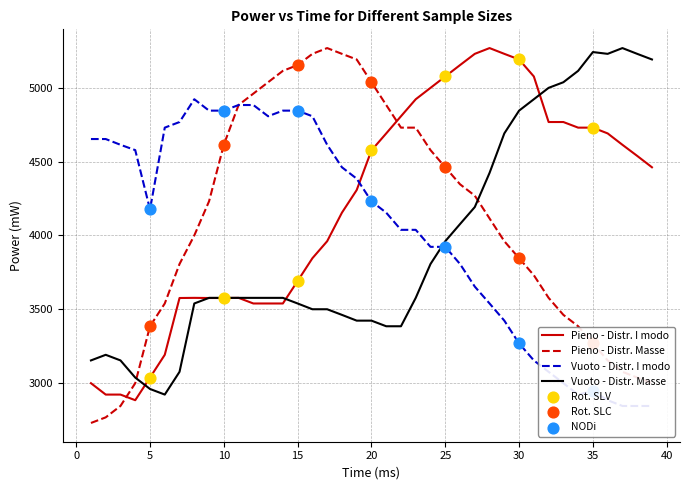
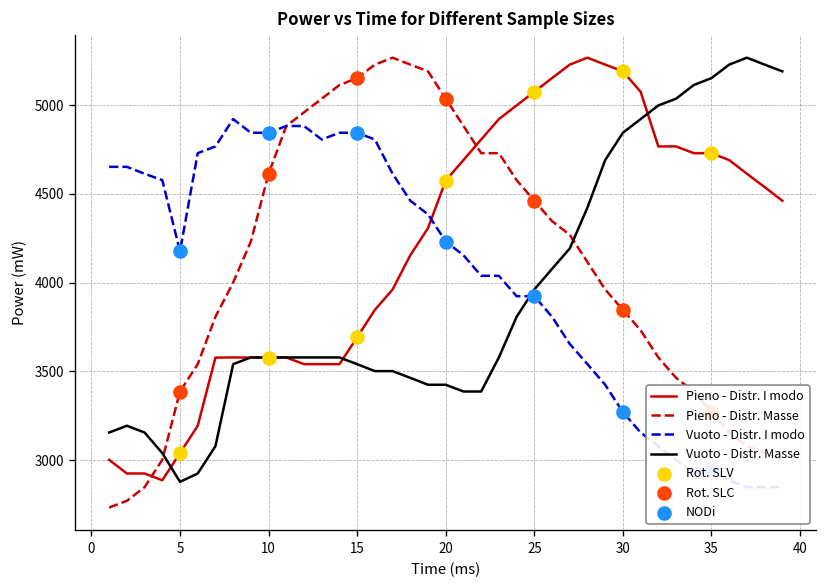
  {
    "Vuoto - Distr. Masse": {
-     "5": 2960,
+     "5": 2880,
      "15": 3540,
      "20": 3420,
      "25": 3960,
      "30": 4840,
-     "35": 5240
+     "35": 5150
    }
  }
